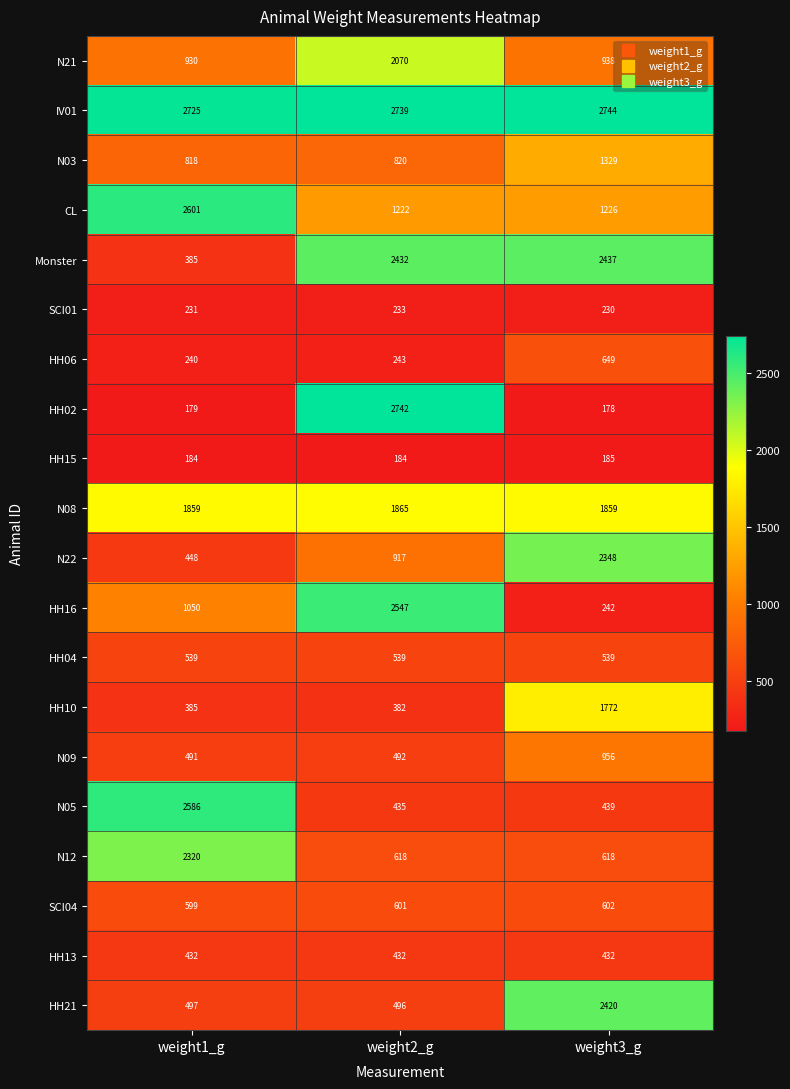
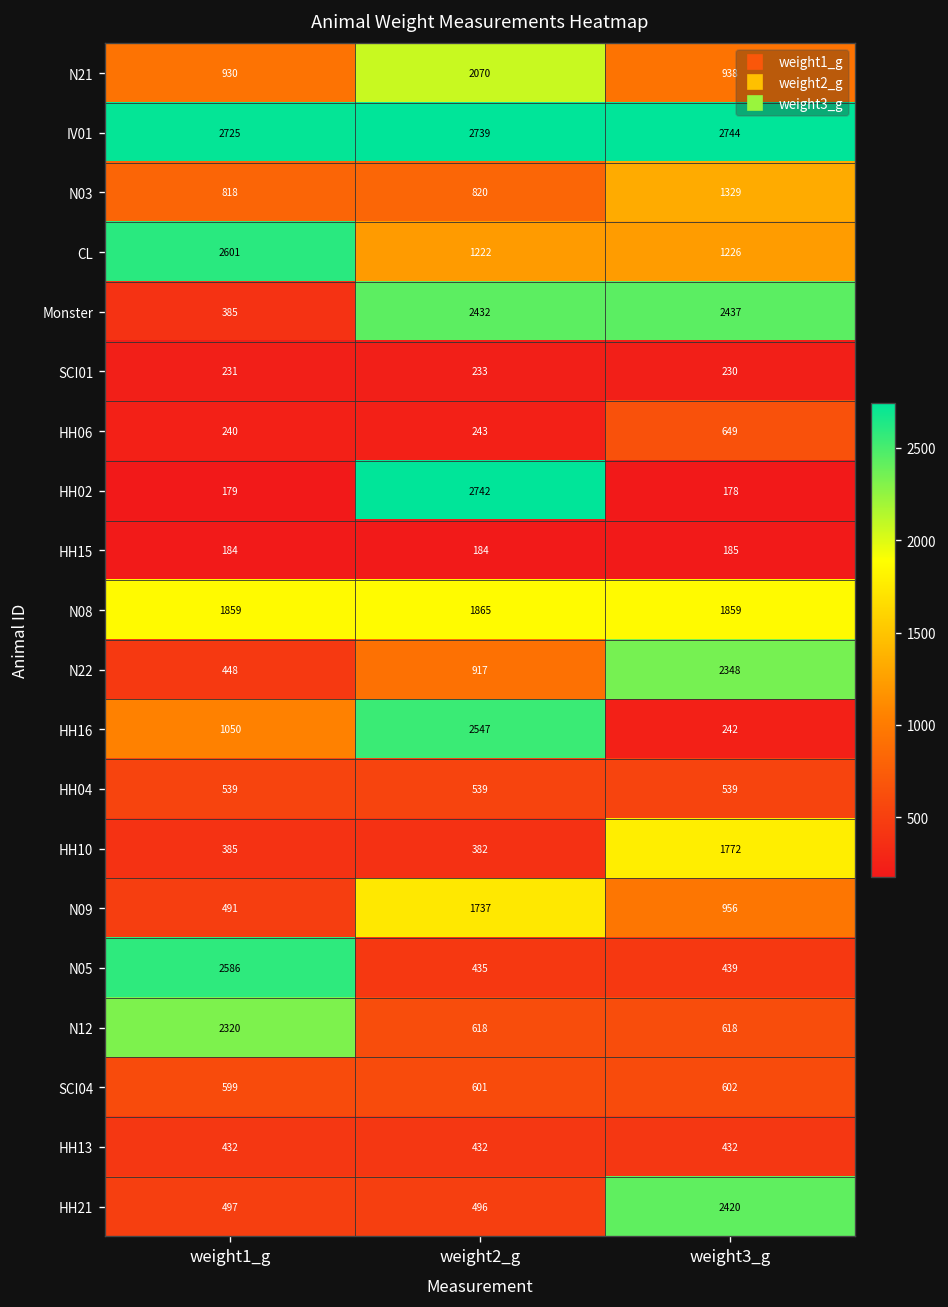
  {
    "N21": {
      "weight1_g": 930,
      "weight2_g": 2070
    },
    "IV01": {
      "weight1_g": 2725,
      "weight2_g": 2739,
      "weight3_g": 2744
    },
    "N03": {
      "weight1_g": 818,
      "weight2_g": 820,
      "weight3_g": 1329
    },
    "CL": {
      "weight1_g": 2601,
      "weight2_g": 1222,
      "weight3_g": 1226
    },
    "Monster": {
      "weight1_g": 385,
      "weight2_g": 2432,
      "weight3_g": 2437
    },
    "SCI01": {
      "weight1_g": 231,
      "weight2_g": 233,
      "weight3_g": 230
    },
    "HH06": {
      "weight1_g": 240,
      "weight2_g": 243,
      "weight3_g": 649
    },
    "HH02": {
      "weight1_g": 179,
      "weight2_g": 2742,
      "weight3_g": 178
    },
    "HH15": {
      "weight1_g": 184,
      "weight2_g": 184,
      "weight3_g": 185
    },
    "N08": {
      "weight1_g": 1859,
      "weight2_g": 1865,
      "weight3_g": 1859
    },
    "N22": {
      "weight1_g": 448,
      "weight2_g": 917,
      "weight3_g": 2348
    },
    "HH16": {
      "weight1_g": 1050,
      "weight2_g": 2547,
      "weight3_g": 242
    },
    "HH04": {
      "weight1_g": 539,
      "weight2_g": 539,
      "weight3_g": 539
    },
    "HH10": {
      "weight1_g": 385,
      "weight2_g": 382,
      "weight3_g": 1772
    },
    "N09": {
      "weight1_g": 491,
-     "weight2_g": 492,
+     "weight2_g": 1737,
      "weight3_g": 956
    },
    "N05": {
      "weight1_g": 2586,
      "weight2_g": 435,
      "weight3_g": 439
    },
    "N12": {
      "weight1_g": 2320,
      "weight2_g": 618,
      "weight3_g": 618
    },
    "SCI04": {
      "weight1_g": 599,
      "weight2_g": 601,
      "weight3_g": 602
    },
    "HH13": {
      "weight1_g": 432,
      "weight2_g": 432,
      "weight3_g": 432
    },
    "HH21": {
      "weight1_g": 497,
      "weight2_g": 496,
      "weight3_g": 2420
    }
  }
